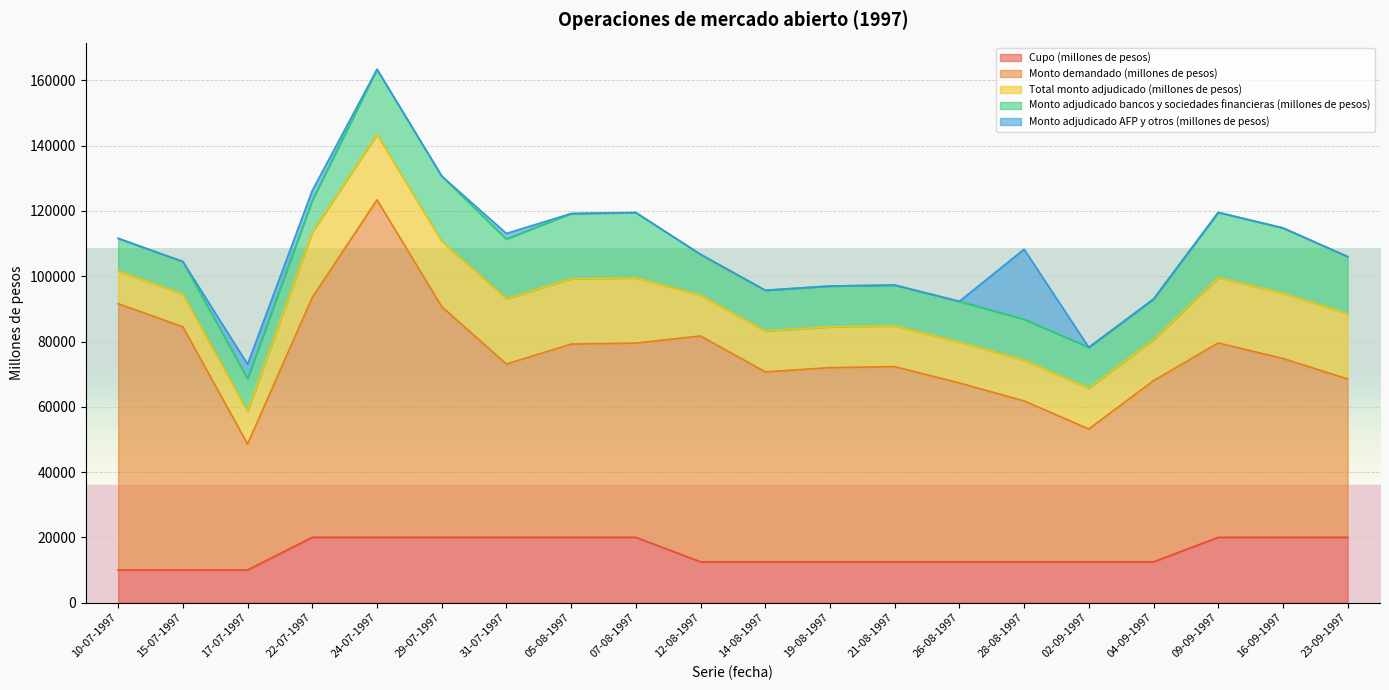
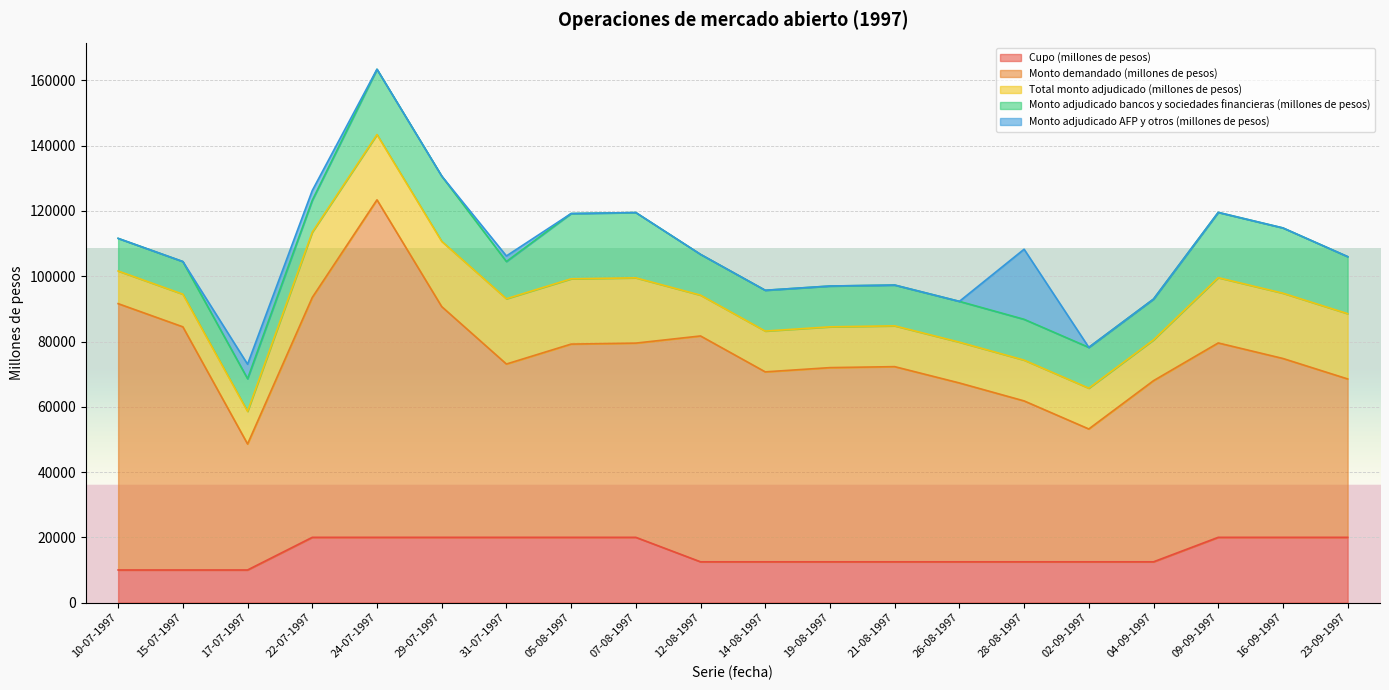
  {
    "Total monto adjudicado (millones de pesos)": {
      "10-07-1997": 10000,
      "15-07-1997": 10000,
      "17-07-1997": 10000,
      "22-07-1997": 20000,
      "24-07-1997": 20000,
      "29-07-1997": 20000,
      "31-07-1997": 20000,
      "05-08-1997": 20000,
      "07-08-1997": 20000,
      "12-08-1997": 13000,
      "14-08-1997": 13000,
      "19-08-1997": 13000,
      "21-08-1997": 13000,
      "26-08-1997": 13000,
      "28-08-1997": 13000,
      "02-09-1997": 13000,
      "04-09-1997": 13000,
      "09-09-1997": 20000,
      "16-09-1997": 20000,
      "23-09-1997": 20000
    },
    "Monto adjudicado bancos y sociedades financieras (millones de pesos)": {
      "17-07-1997": 10000,
      "22-07-1997": 10000,
-     "31-07-1997": 18000,
+     "31-07-1997": 11000,
      "28-08-1997": 13000
    },
    "Monto adjudicado AFP y otros (millones de pesos)": {
      "17-07-1997": 4000,
      "22-07-1997": 3000,
      "31-07-1997": 2000,
      "28-08-1997": 21000
    }
  }
